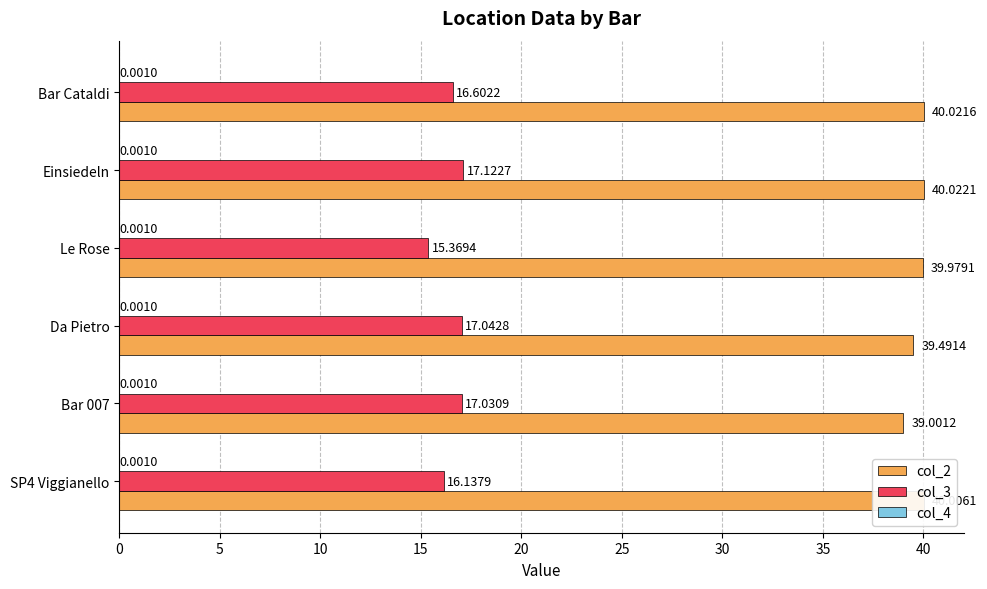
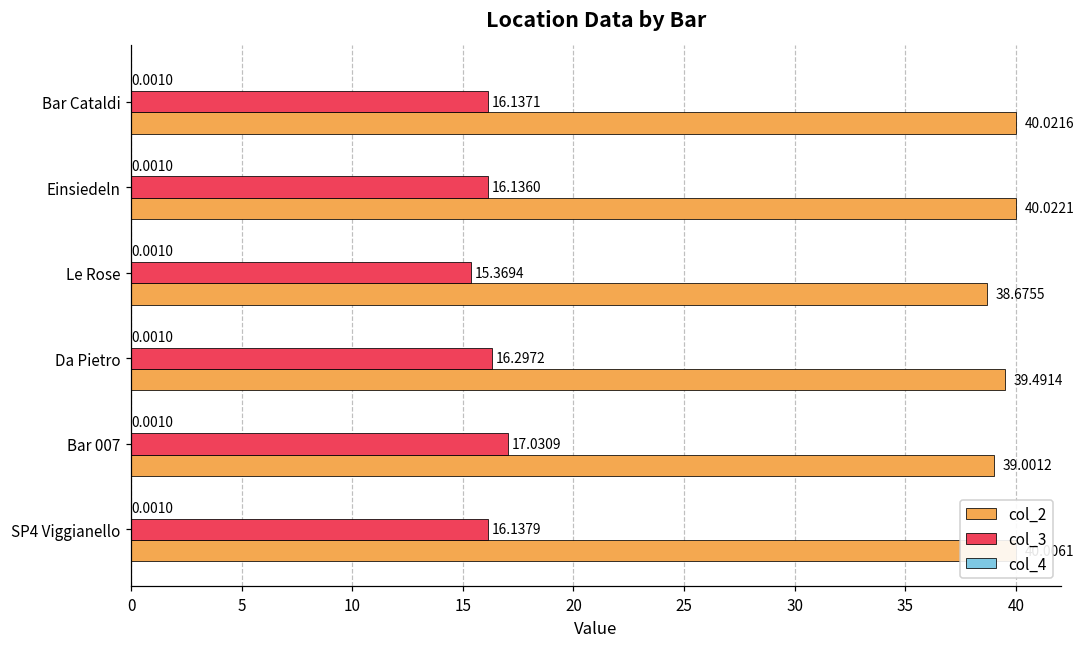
  {
    "col_2": {
      "Bar Cataldi": 40.0216,
      "Einsiedeln": 40.0221,
-     "Le Rose": 39.9791,
+     "Le Rose": 38.6755,
      "Da Pietro": 39.4914,
      "Bar 007": 39.0012
    },
    "col_3": {
-     "Bar Cataldi": 16.6022,
-     "Einsiedeln": 17.1227,
+     "Bar Cataldi": 16.1371,
+     "Einsiedeln": 16.1360,
      "Le Rose": 15.3694,
-     "Da Pietro": 17.0428,
+     "Da Pietro": 16.2972,
      "Bar 007": 17.0309,
      "SP4 Viggianello": 16.1379
    },
    "col_4": {
      "Bar Cataldi": 0.0010,
      "Einsiedeln": 0.0010,
      "Le Rose": 0.0010,
      "Da Pietro": 0.0010,
      "Bar 007": 0.0010,
      "SP4 Viggianello": 0.0010
    }
  }
